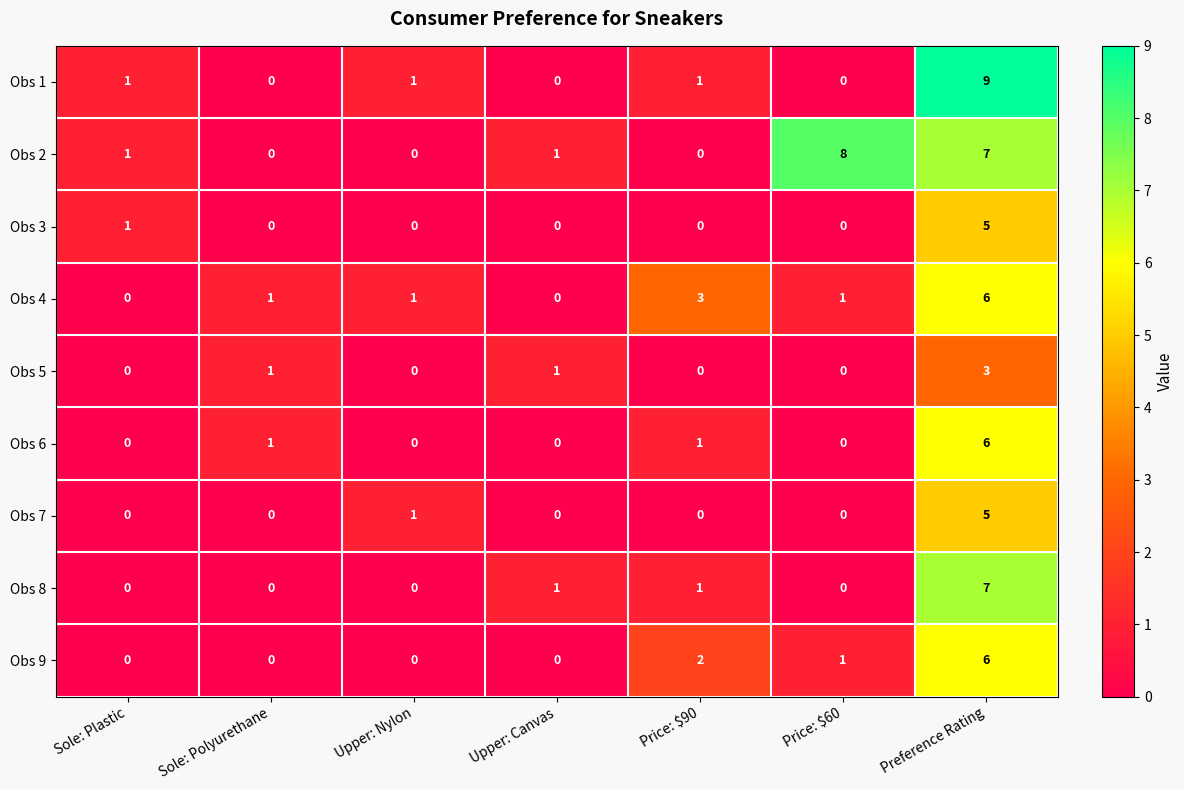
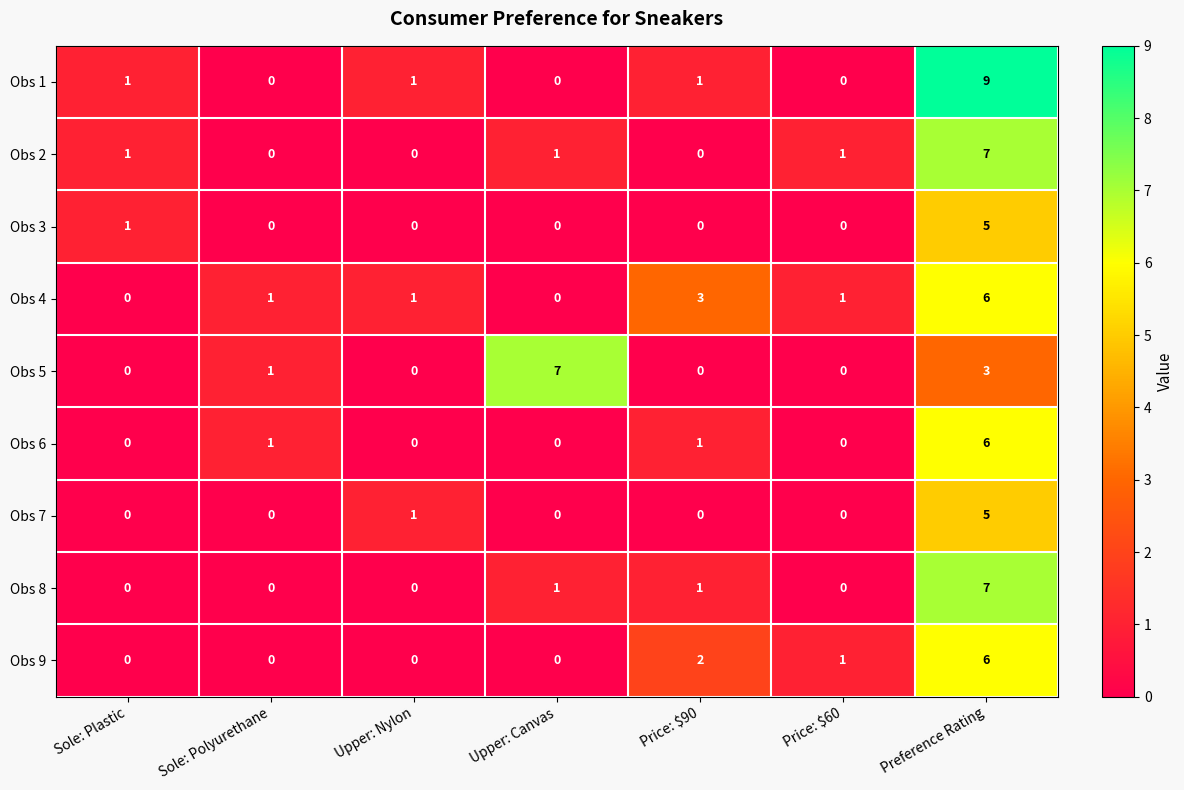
  {
    "Obs 1": {
      "Sole: Plastic": 1,
      "Sole: Polyurethane": 0,
      "Upper: Nylon": 1,
      "Upper: Canvas": 0,
      "Price: $90": 1,
      "Price: $60": 0,
      "Preference Rating": 9
    },
    "Obs 2": {
      "Sole: Plastic": 1,
      "Sole: Polyurethane": 0,
      "Upper: Nylon": 0,
      "Upper: Canvas": 1,
      "Price: $90": 0,
-     "Price: $60": 8,
+     "Price: $60": 1,
      "Preference Rating": 7
    },
    "Obs 3": {
      "Sole: Plastic": 1,
      "Sole: Polyurethane": 0,
      "Upper: Nylon": 0,
      "Upper: Canvas": 0,
      "Price: $90": 0,
      "Price: $60": 0,
      "Preference Rating": 5
    },
    "Obs 4": {
      "Sole: Plastic": 0,
      "Sole: Polyurethane": 1,
      "Upper: Nylon": 1,
      "Upper: Canvas": 0,
      "Price: $90": 3,
      "Price: $60": 1,
      "Preference Rating": 6
    },
    "Obs 5": {
      "Sole: Plastic": 0,
      "Sole: Polyurethane": 1,
      "Upper: Nylon": 0,
-     "Upper: Canvas": 1,
+     "Upper: Canvas": 7,
      "Price: $90": 0,
      "Price: $60": 0,
      "Preference Rating": 3
    },
    "Obs 6": {
      "Sole: Plastic": 0,
      "Sole: Polyurethane": 1,
      "Upper: Nylon": 0,
      "Upper: Canvas": 0,
      "Price: $90": 1,
      "Price: $60": 0,
      "Preference Rating": 6
    },
    "Obs 7": {
      "Sole: Plastic": 0,
      "Sole: Polyurethane": 0,
      "Upper: Nylon": 1,
      "Upper: Canvas": 0,
      "Price: $90": 0,
      "Price: $60": 0,
      "Preference Rating": 5
    },
    "Obs 8": {
      "Sole: Plastic": 0,
      "Sole: Polyurethane": 0,
      "Upper: Nylon": 0,
      "Upper: Canvas": 1,
      "Price: $90": 1,
      "Price: $60": 0,
      "Preference Rating": 7
    },
    "Obs 9": {
      "Sole: Plastic": 0,
      "Sole: Polyurethane": 0,
      "Upper: Nylon": 0,
      "Upper: Canvas": 0,
      "Price: $90": 2,
      "Price: $60": 1,
      "Preference Rating": 6
    }
  }
